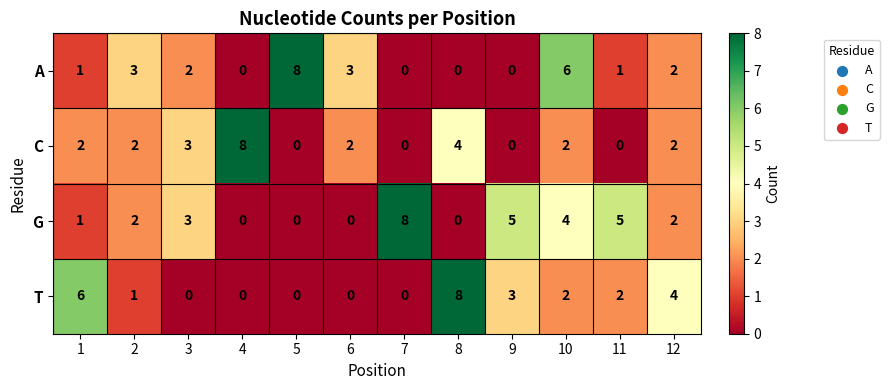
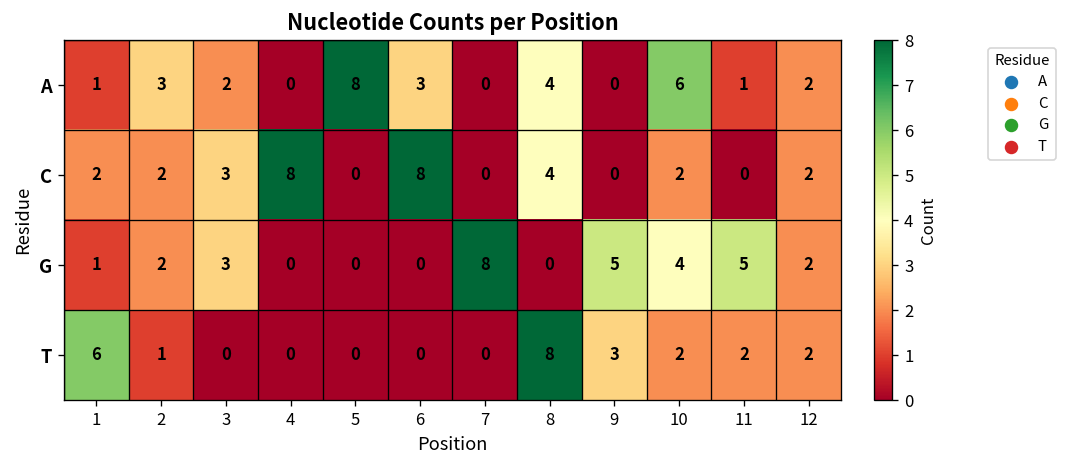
  {
    "A": {
      "1": 1,
      "2": 3,
      "3": 2,
      "4": 0,
      "5": 8,
      "6": 3,
      "7": 0,
-     "8": 0,
+     "8": 4,
      "9": 0,
      "10": 6,
      "11": 1,
      "12": 2
    },
    "C": {
      "1": 2,
      "2": 2,
      "3": 3,
      "4": 8,
      "5": 0,
-     "6": 2,
+     "6": 8,
      "7": 0,
      "8": 4,
      "9": 0,
      "10": 2,
      "11": 0,
      "12": 2
    },
    "G": {
      "1": 1,
      "2": 2,
      "3": 3,
      "4": 0,
      "5": 0,
      "6": 0,
      "7": 8,
      "8": 0,
      "9": 5,
      "10": 4,
      "11": 5,
      "12": 2
    },
    "T": {
      "1": 6,
      "2": 1,
      "3": 0,
      "4": 0,
      "5": 0,
      "6": 0,
      "7": 0,
      "8": 8,
      "9": 3,
      "10": 2,
      "11": 2,
-     "12": 4
+     "12": 2
    }
  }
